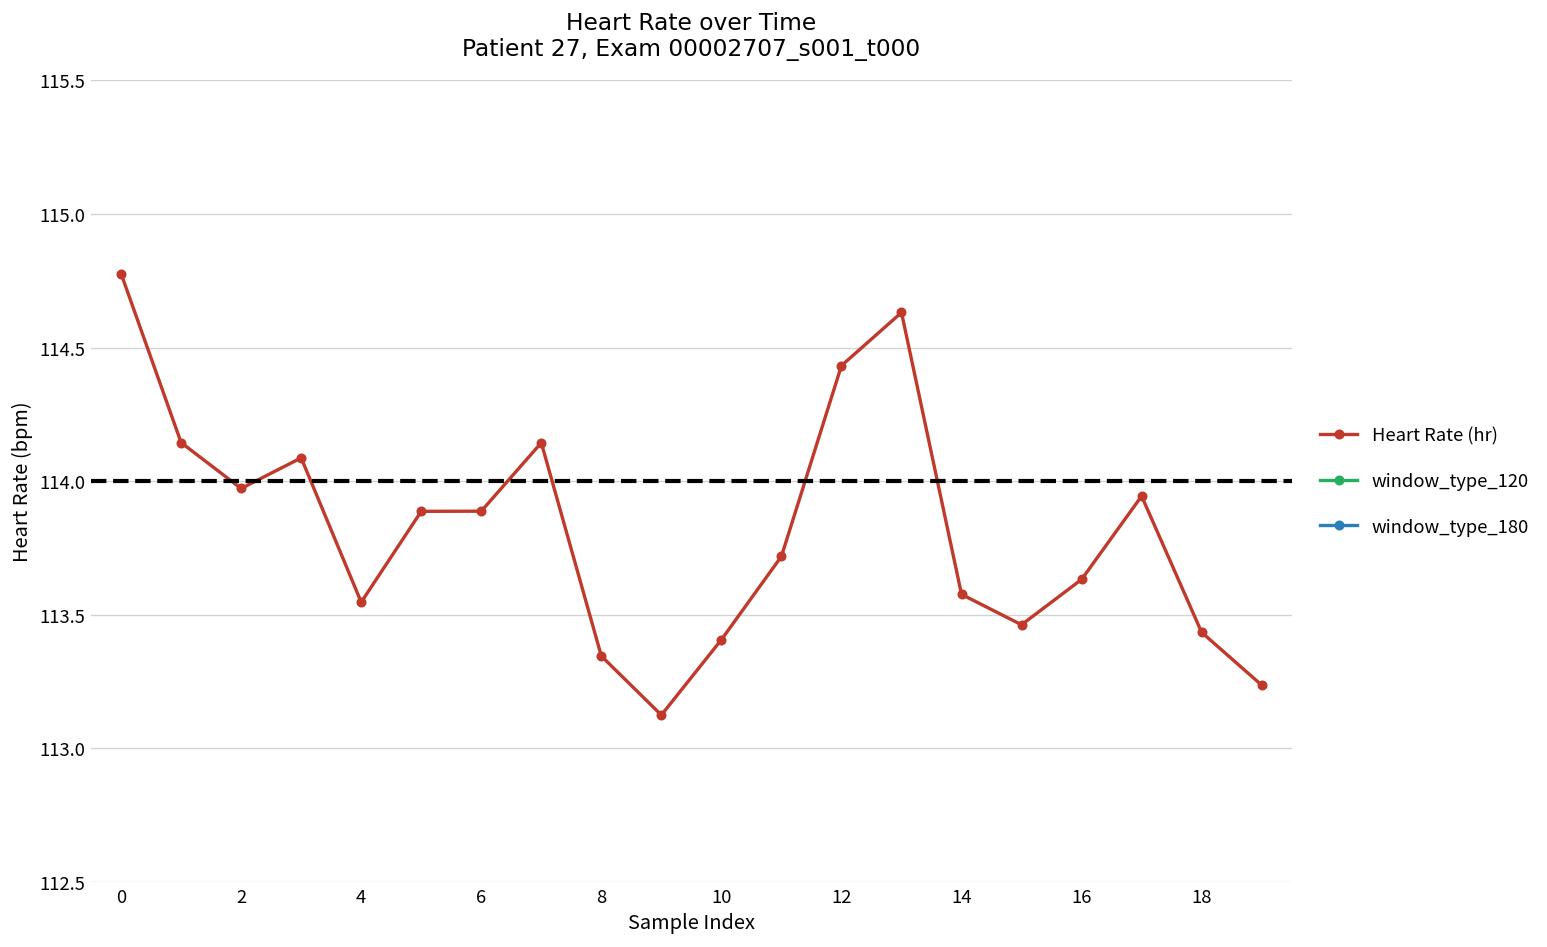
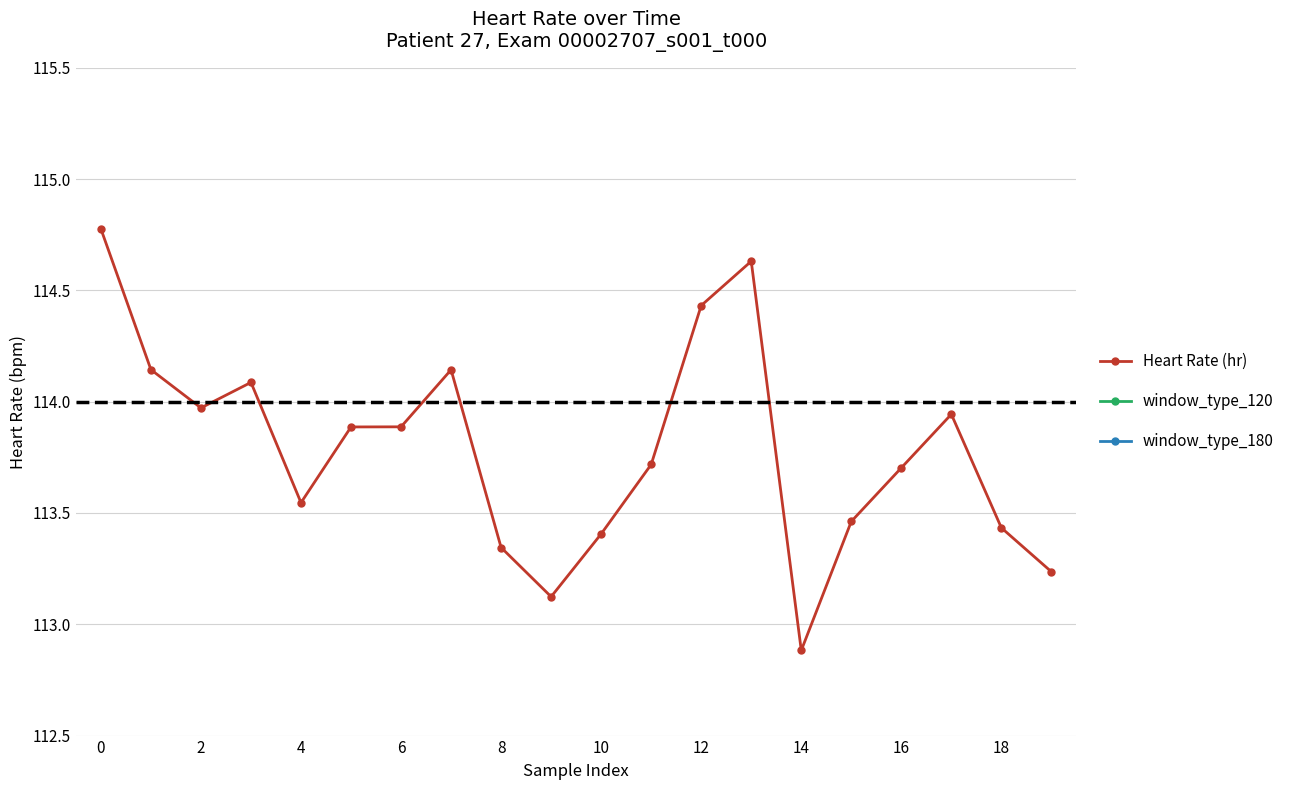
  {
    "Heart Rate (hr)": {
      "0": 114.78,
      "2": 113.97,
      "4": 113.55,
      "6": 113.89,
      "8": 113.34,
      "10": 113.41,
      "12": 114.43,
-     "14": 113.58,
-     "16": 113.63,
+     "14": 112.88,
+     "16": 113.70,
      "18": 113.43
    }
  }
